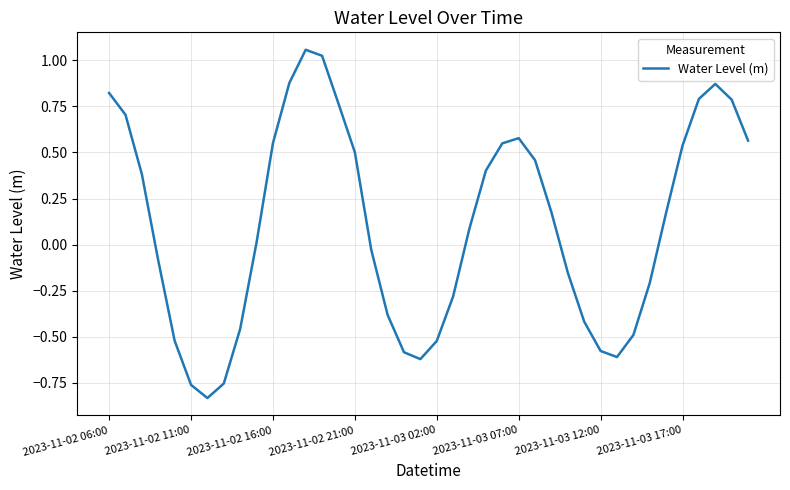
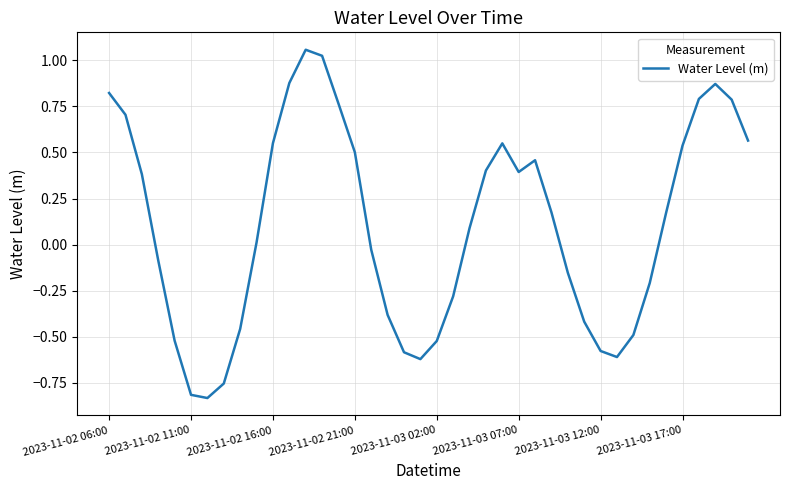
  {
    "2023-11-02 06:00": 0.82,
-   "2023-11-02 11:00": -0.76,
+   "2023-11-02 11:00": -0.81,
    "2023-11-02 16:00": 0.55,
    "2023-11-02 21:00": 0.50,
    "2023-11-03 02:00": -0.52,
-   "2023-11-03 07:00": 0.58,
+   "2023-11-03 07:00": 0.39,
    "2023-11-03 12:00": -0.58,
    "2023-11-03 17:00": 0.54
  }
